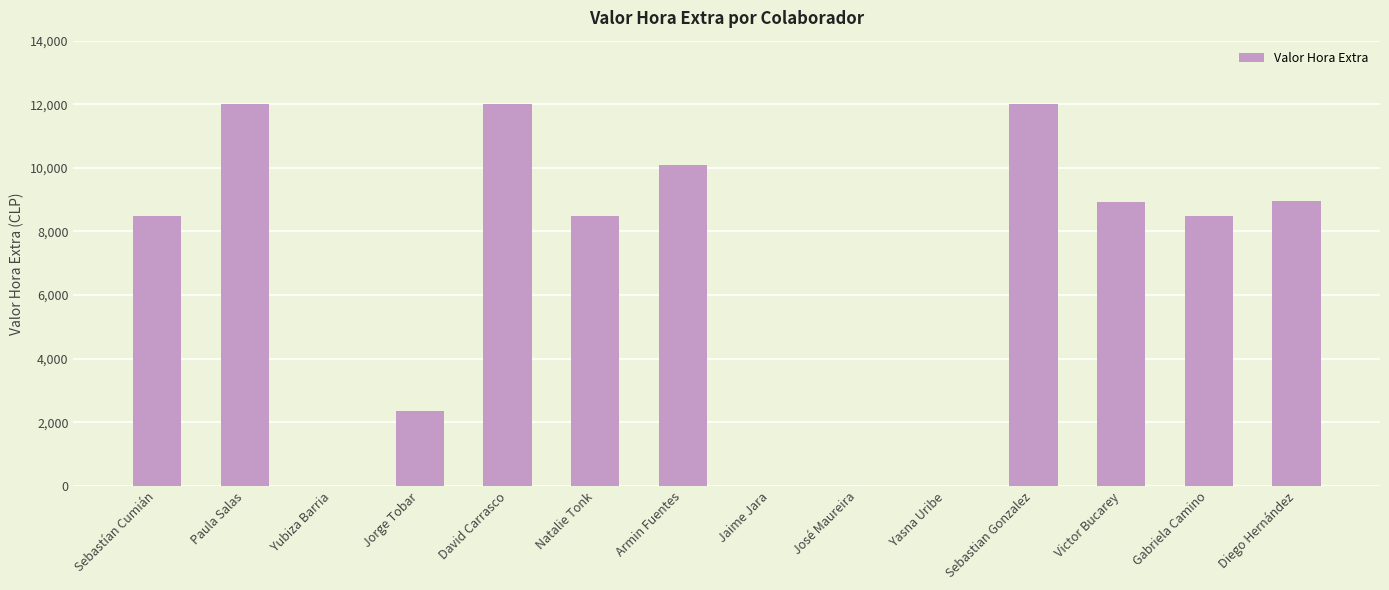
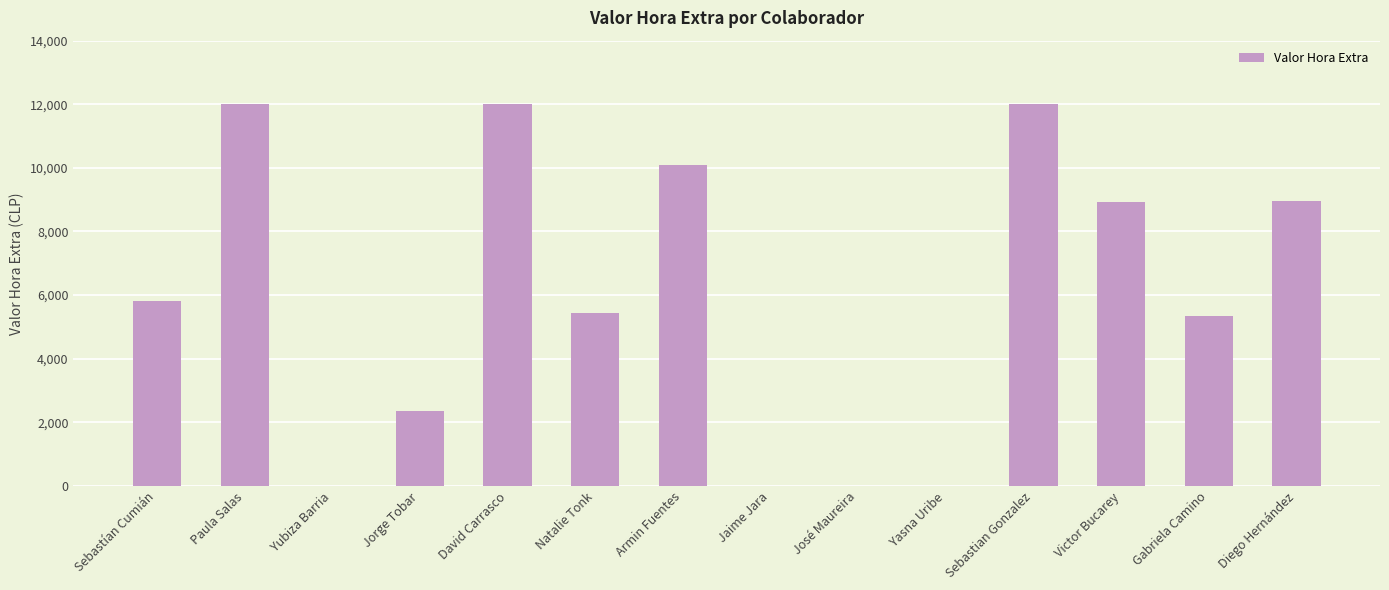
  {
-   "Sebastían Cumián": "8,500",
+   "Sebastían Cumián": "5,800",
    "Paula Salas": "12,000",
    "Yubiza Barria": "0",
    "Jorge Tobar": "2,300",
    "David Carrasco": "12,000",
-   "Natalie Tonk": "8,500",
+   "Natalie Tonk": "5,500",
    "Armin Fuentes": "10,100",
    "Jaime Jara": "0",
    "José Maureira": "0",
    "Yasna Uribe": "0",
    "Sebastian Gonzalez": "12,000",
    "Victor Bucarey": "8,900",
-   "Gabriela Camino": "8,500",
+   "Gabriela Camino": "5,400",
    "Diego Hernández": "9,000"
  }
